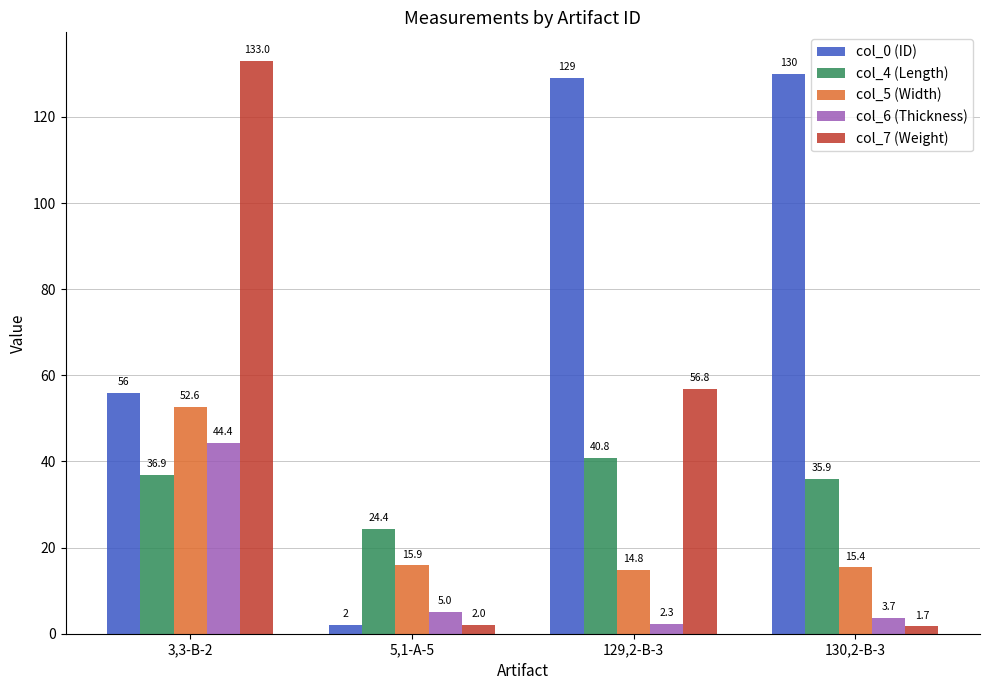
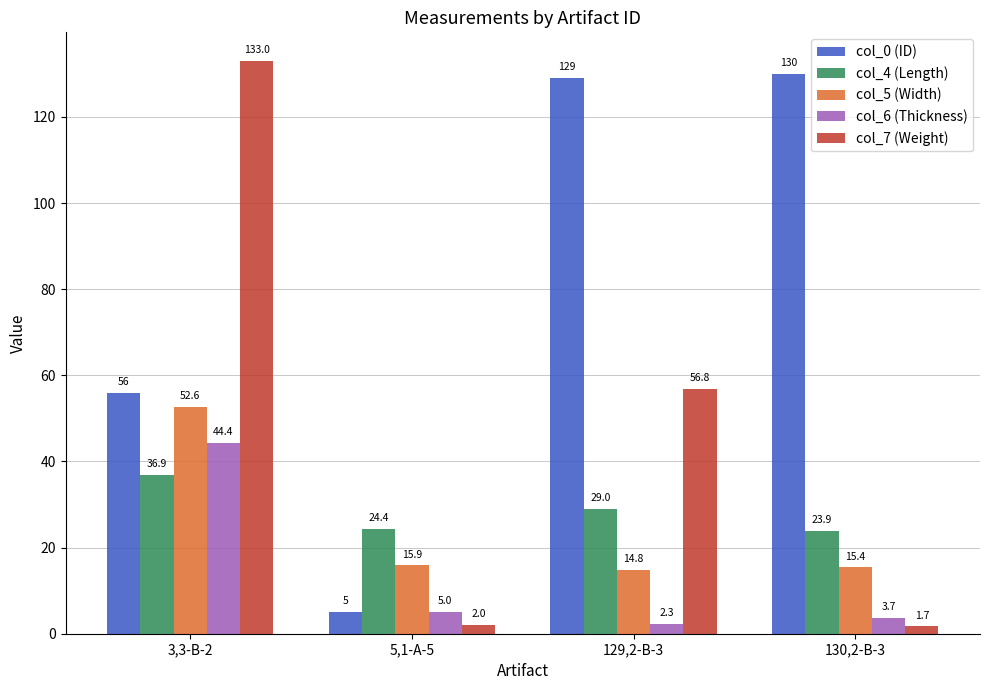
  {
    "col_0 (ID)": {
      "3,3-B-2": 56,
-     "5,1-A-5": 2,
+     "5,1-A-5": 5,
      "129,2-B-3": 129,
      "130,2-B-3": 130
    },
    "col_4 (Length)": {
      "3,3-B-2": 36.9,
      "5,1-A-5": 24.4,
-     "129,2-B-3": 40.8,
-     "130,2-B-3": 35.9
+     "129,2-B-3": 29.0,
+     "130,2-B-3": 23.9
    },
    "col_5 (Width)": {
      "3,3-B-2": 52.6,
      "5,1-A-5": 15.9,
      "129,2-B-3": 14.8,
      "130,2-B-3": 15.4
    },
    "col_6 (Thickness)": {
      "3,3-B-2": 44.4,
      "5,1-A-5": 5.0,
      "129,2-B-3": 2.3,
      "130,2-B-3": 3.7
    },
    "col_7 (Weight)": {
      "3,3-B-2": 133.0,
      "5,1-A-5": 2.0,
      "129,2-B-3": 56.8,
      "130,2-B-3": 1.7
    }
  }
